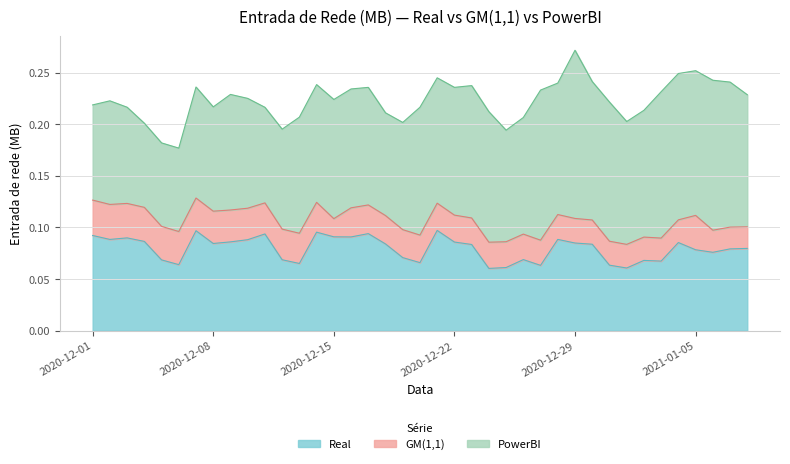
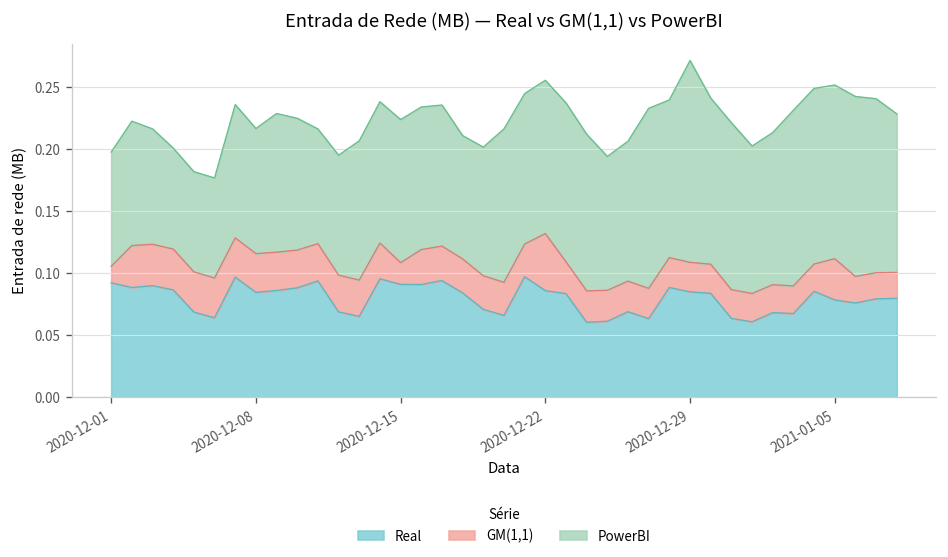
  {
    "GM(1,1)": {
-     "2020-12-01": 0.034,
+     "2020-12-01": 0.013,
      "2020-12-08": 0.031,
      "2020-12-15": 0.018,
-     "2020-12-22": 0.026,
+     "2020-12-22": 0.046,
      "2020-12-29": 0.024,
      "2021-01-05": 0.033
    }
  }
